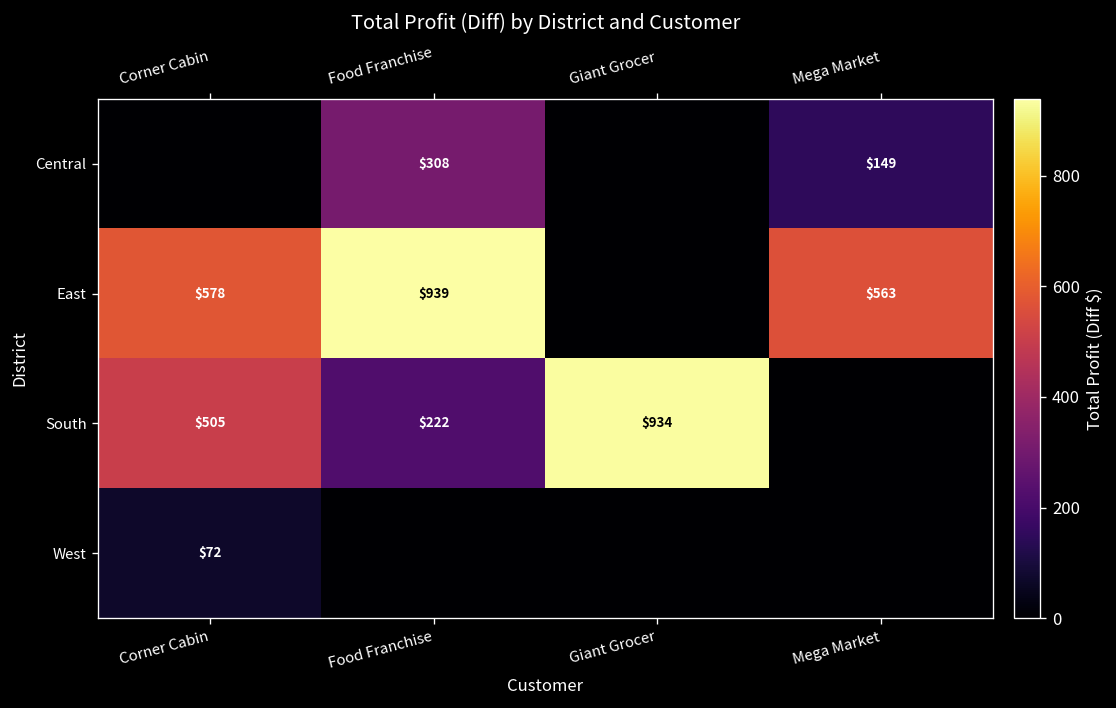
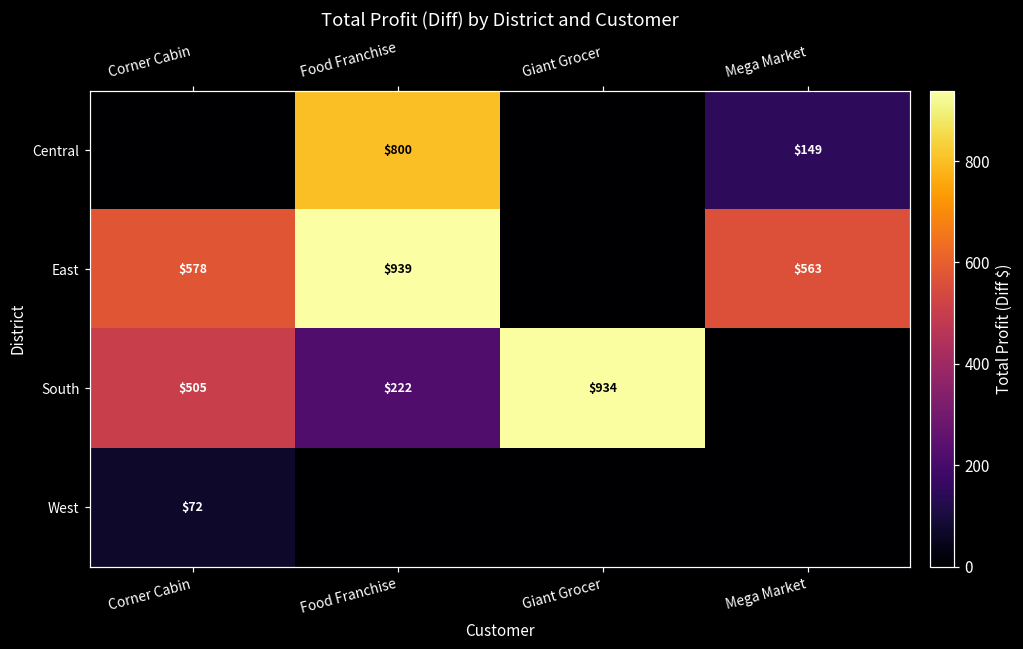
  {
    "Central": {
-     "Food Franchise": "$308",
+     "Food Franchise": "$800",
      "Mega Market": "$149"
    },
    "East": {
      "Corner Cabin": "$578",
      "Food Franchise": "$939",
      "Mega Market": "$563"
    },
    "South": {
      "Corner Cabin": "$505",
      "Food Franchise": "$222",
      "Giant Grocer": "$934"
    },
    "West": {
      "Corner Cabin": "$72"
    }
  }
